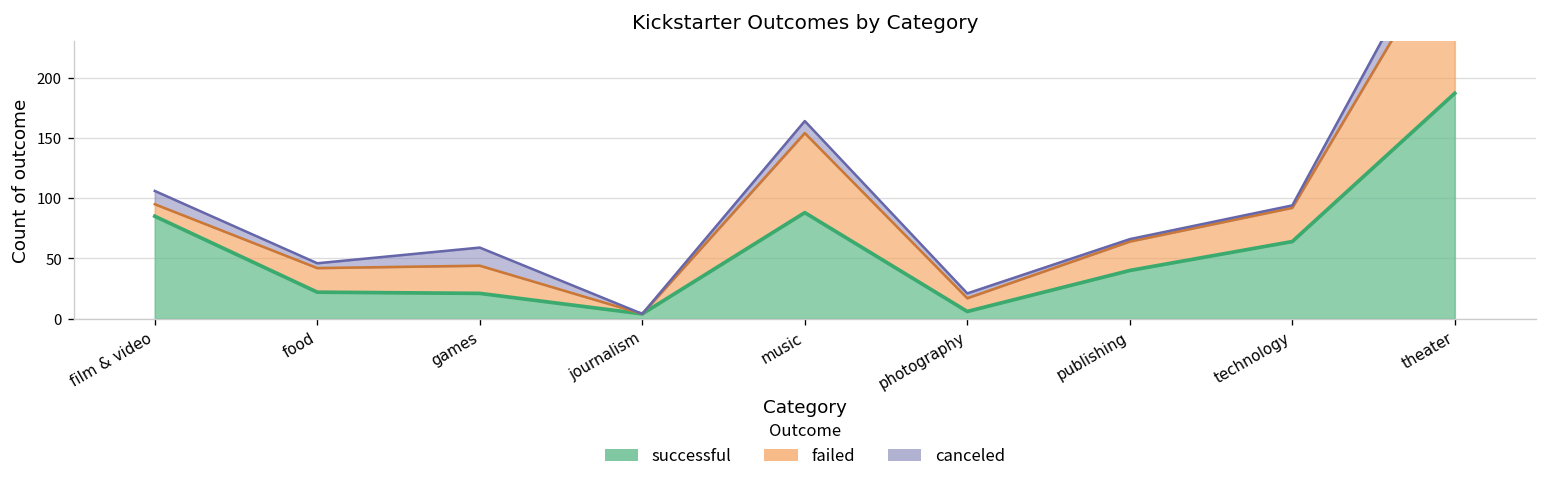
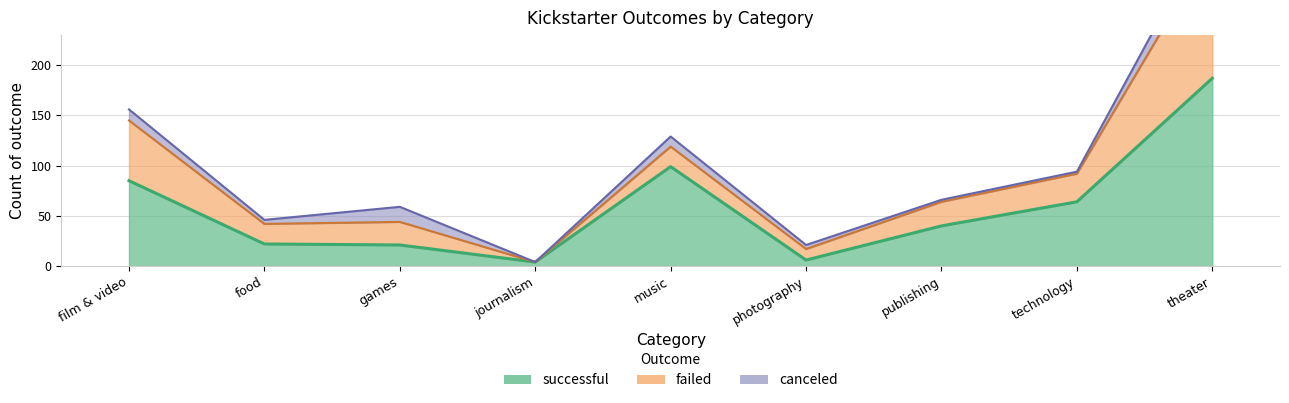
  {
    "successful": {
      "film & video": 85,
      "food": 22,
      "games": 21,
-     "music": 88,
+     "music": 99,
      "photography": 6,
      "publishing": 40,
      "technology": 64,
      "theater": 187
    },
    "failed": {
-     "film & video": 10,
+     "film & video": 60,
      "food": 20,
      "games": 23,
-     "music": 66,
+     "music": 20,
      "photography": 11
    },
    "canceled": {
      "film & video": 11,
      "food": 4,
      "games": 15,
      "music": 10,
      "photography": 4
    }
  }
